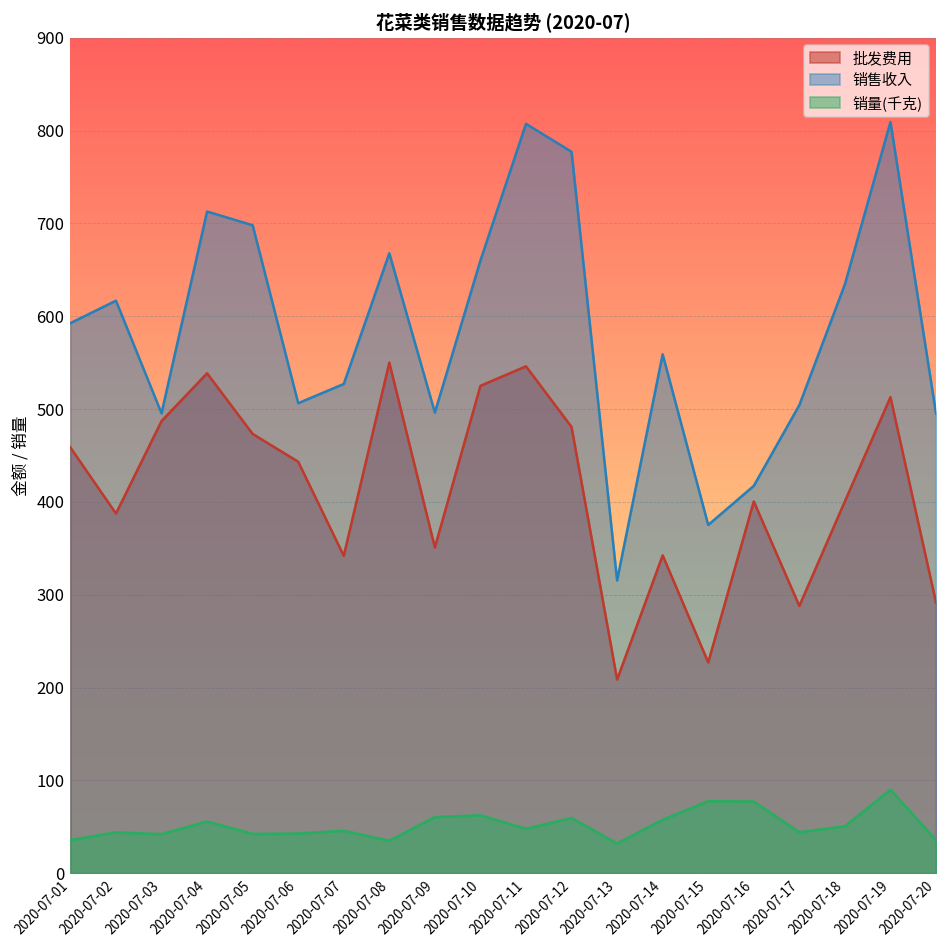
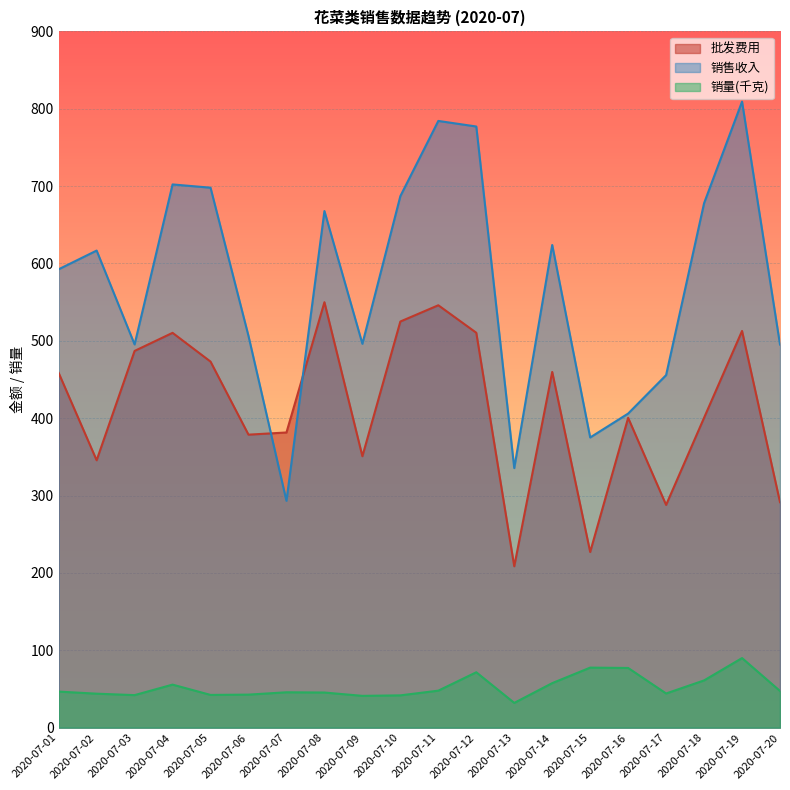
  {
    "批发费用": {
      "2020-07-01": 460,
-     "2020-07-02": 390,
+     "2020-07-02": 350,
      "2020-07-03": 490,
-     "2020-07-04": 540,
+     "2020-07-04": 510,
      "2020-07-05": 470,
-     "2020-07-06": 440,
-     "2020-07-07": 340,
+     "2020-07-06": 380,
+     "2020-07-07": 380,
      "2020-07-08": 550,
      "2020-07-09": 350,
      "2020-07-10": 530,
      "2020-07-11": 550,
-     "2020-07-12": 480,
+     "2020-07-12": 510,
      "2020-07-13": 210,
-     "2020-07-14": 340,
+     "2020-07-14": 460,
      "2020-07-15": 230,
      "2020-07-16": 400,
      "2020-07-17": 290,
      "2020-07-18": 400,
      "2020-07-19": 510,
      "2020-07-20": 290
    },
    "销售收入": {
      "2020-07-01": 590,
      "2020-07-02": 620,
      "2020-07-03": 500,
-     "2020-07-04": 710,
+     "2020-07-04": 700,
      "2020-07-05": 700,
      "2020-07-06": 510,
-     "2020-07-07": 530,
+     "2020-07-07": 290,
      "2020-07-08": 670,
      "2020-07-09": 500,
-     "2020-07-10": 660,
-     "2020-07-11": 810,
+     "2020-07-10": 690,
+     "2020-07-11": 780,
      "2020-07-12": 780,
-     "2020-07-13": 320,
-     "2020-07-14": 560,
+     "2020-07-13": 340,
+     "2020-07-14": 620,
      "2020-07-15": 380,
-     "2020-07-16": 420,
-     "2020-07-17": 500,
-     "2020-07-18": 630,
+     "2020-07-16": 410,
+     "2020-07-17": 460,
+     "2020-07-18": 680,
      "2020-07-19": 810,
      "2020-07-20": 500
    },
    "销量(千克)": {
-     "2020-07-01": 40,
+     "2020-07-01": 50,
      "2020-07-02": 40,
      "2020-07-03": 40,
      "2020-07-04": 60,
      "2020-07-05": 40,
      "2020-07-06": 40,
      "2020-07-07": 50,
-     "2020-07-08": 30,
-     "2020-07-09": 60,
-     "2020-07-10": 60,
+     "2020-07-08": 50,
+     "2020-07-09": 40,
+     "2020-07-10": 40,
      "2020-07-11": 50,
-     "2020-07-12": 60,
+     "2020-07-12": 70,
      "2020-07-13": 30,
      "2020-07-14": 60,
      "2020-07-15": 80,
      "2020-07-16": 80,
      "2020-07-17": 40,
-     "2020-07-18": 50,
+     "2020-07-18": 60,
      "2020-07-19": 90,
-     "2020-07-20": 40
+     "2020-07-20": 50
    }
  }
